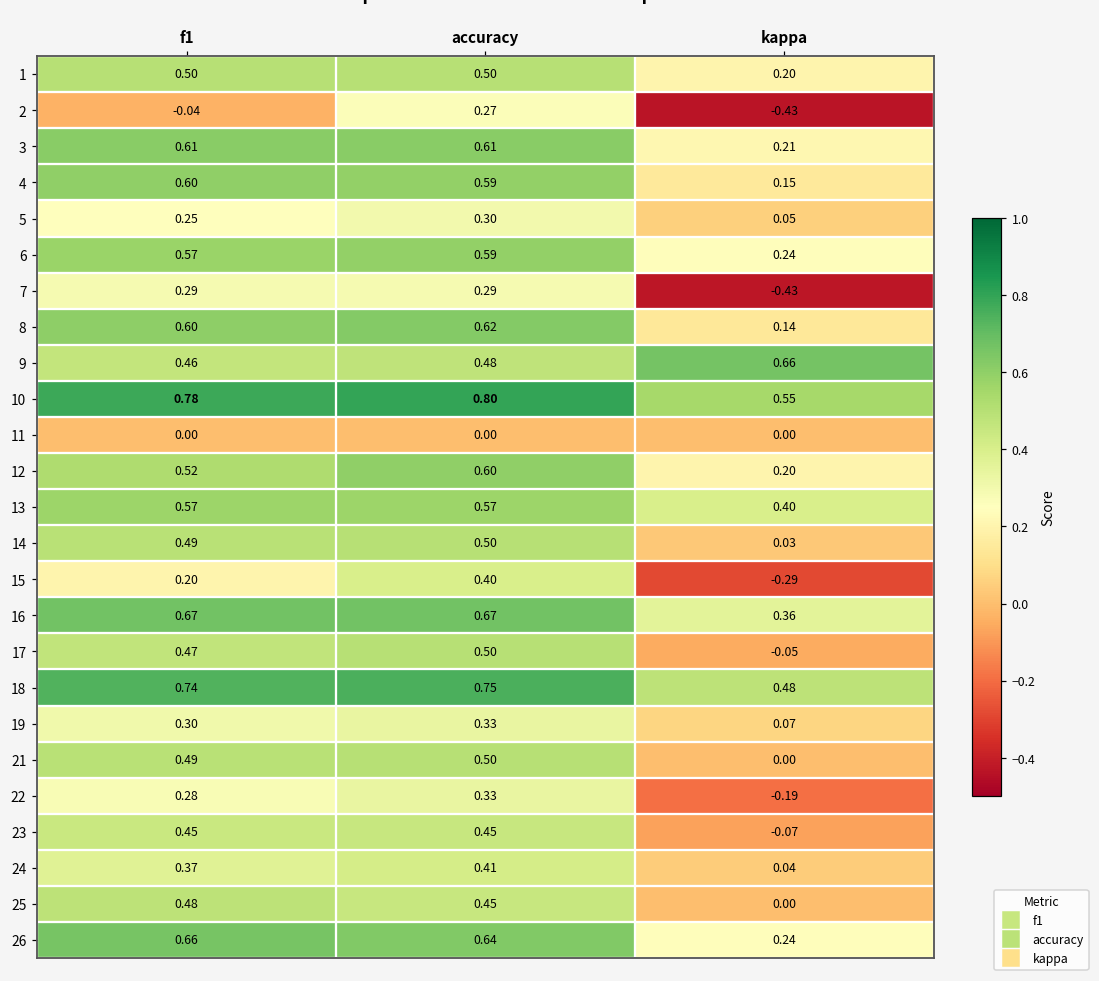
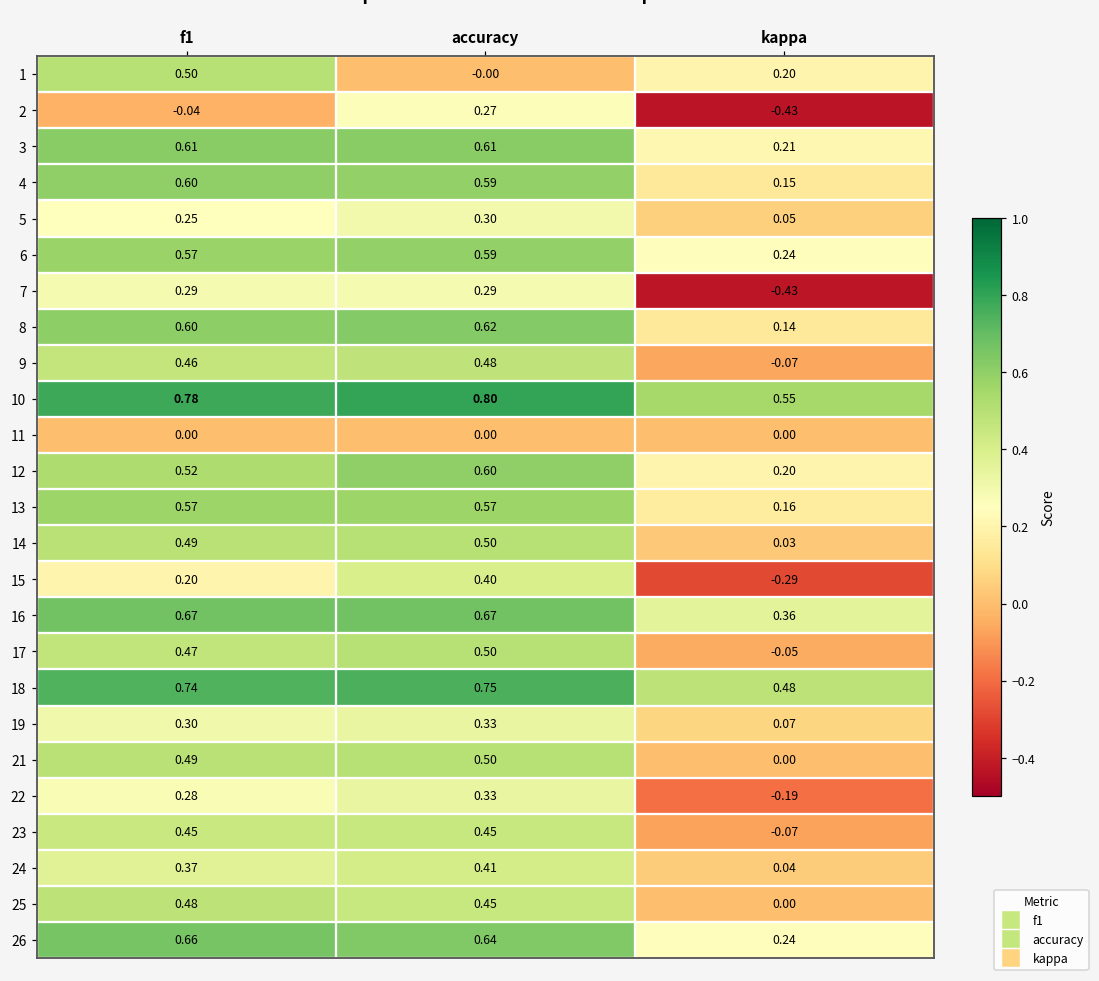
  {
    "1": {
      "f1": 0.50,
-     "accuracy": 0.50,
+     "accuracy": -0.00,
      "kappa": 0.20
    },
    "2": {
      "f1": -0.04,
      "accuracy": 0.27,
      "kappa": -0.43
    },
    "3": {
      "f1": 0.61,
      "accuracy": 0.61,
      "kappa": 0.21
    },
    "4": {
      "f1": 0.60,
      "accuracy": 0.59,
      "kappa": 0.15
    },
    "5": {
      "f1": 0.25,
      "accuracy": 0.30,
      "kappa": 0.05
    },
    "6": {
      "f1": 0.57,
      "accuracy": 0.59,
      "kappa": 0.24
    },
    "7": {
      "f1": 0.29,
      "accuracy": 0.29,
      "kappa": -0.43
    },
    "8": {
      "f1": 0.60,
      "accuracy": 0.62,
      "kappa": 0.14
    },
    "9": {
      "f1": 0.46,
      "accuracy": 0.48,
-     "kappa": 0.66
+     "kappa": -0.07
    },
    "10": {
      "f1": 0.78,
      "accuracy": 0.80,
      "kappa": 0.55
    },
    "11": {
      "f1": 0.00,
      "accuracy": 0.00,
      "kappa": 0.00
    },
    "12": {
      "f1": 0.52,
      "accuracy": 0.60,
      "kappa": 0.20
    },
    "13": {
      "f1": 0.57,
      "accuracy": 0.57,
-     "kappa": 0.40
+     "kappa": 0.16
    },
    "14": {
      "f1": 0.49,
      "accuracy": 0.50,
      "kappa": 0.03
    },
    "15": {
      "f1": 0.20,
      "accuracy": 0.40,
      "kappa": -0.29
    },
    "16": {
      "f1": 0.67,
      "accuracy": 0.67,
      "kappa": 0.36
    },
    "17": {
      "f1": 0.47,
      "accuracy": 0.50,
      "kappa": -0.05
    },
    "18": {
      "f1": 0.74,
      "accuracy": 0.75,
      "kappa": 0.48
    },
    "19": {
      "f1": 0.30,
      "accuracy": 0.33,
      "kappa": 0.07
    },
    "21": {
      "f1": 0.49,
      "accuracy": 0.50,
      "kappa": 0.00
    },
    "22": {
      "f1": 0.28,
      "accuracy": 0.33,
      "kappa": -0.19
    },
    "23": {
      "f1": 0.45,
      "accuracy": 0.45,
      "kappa": -0.07
    },
    "24": {
      "f1": 0.37,
      "accuracy": 0.41,
      "kappa": 0.04
    },
    "25": {
      "f1": 0.48,
      "accuracy": 0.45,
      "kappa": 0.00
    },
    "26": {
      "f1": 0.66,
      "accuracy": 0.64,
      "kappa": 0.24
    }
  }
